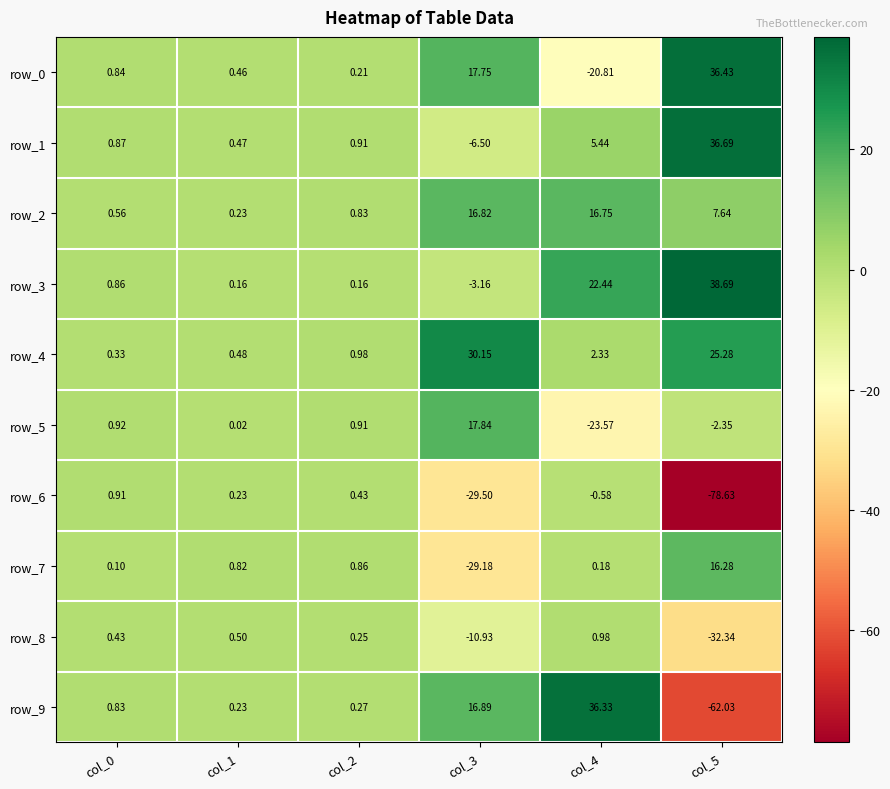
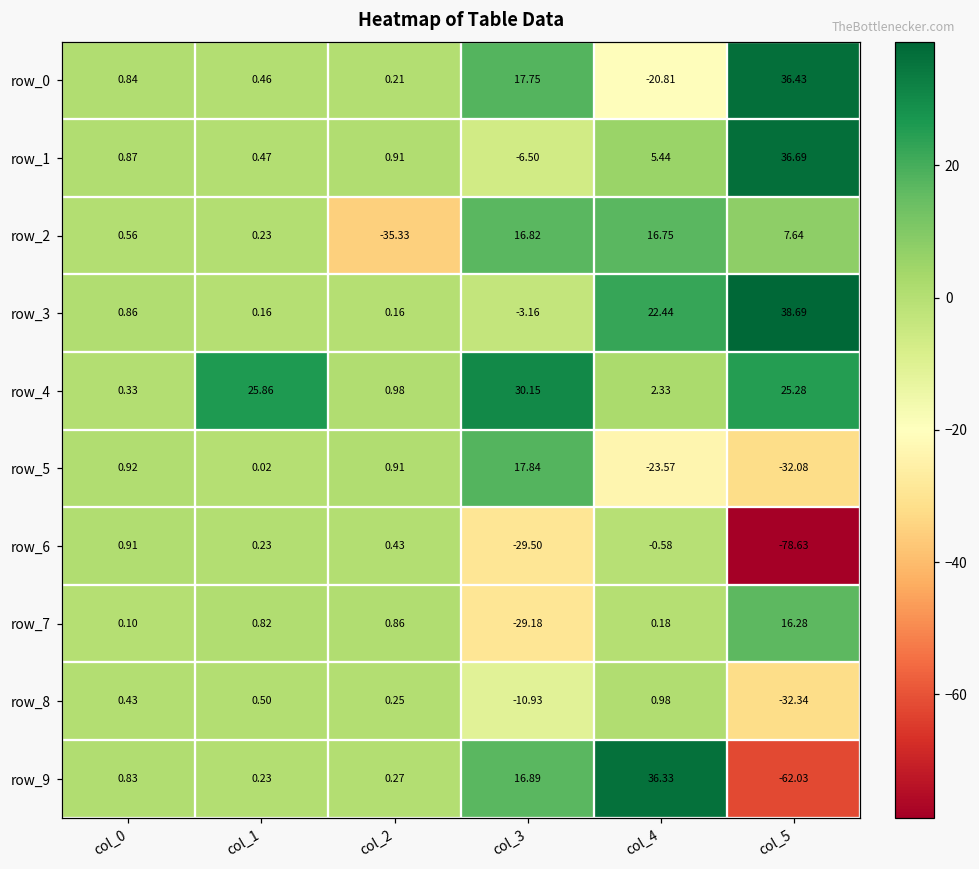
  {
    "row_0": {
      "col_0": 0.84,
      "col_1": 0.46,
      "col_2": 0.21,
      "col_3": 17.75,
      "col_4": -20.81,
      "col_5": 36.43
    },
    "row_1": {
      "col_0": 0.87,
      "col_1": 0.47,
      "col_2": 0.91,
      "col_3": -6.50,
      "col_4": 5.44,
      "col_5": 36.69
    },
    "row_2": {
      "col_0": 0.56,
      "col_1": 0.23,
-     "col_2": 0.83,
+     "col_2": -35.33,
      "col_3": 16.82,
      "col_4": 16.75,
      "col_5": 7.64
    },
    "row_3": {
      "col_0": 0.86,
      "col_1": 0.16,
      "col_2": 0.16,
      "col_3": -3.16,
      "col_4": 22.44,
      "col_5": 38.69
    },
    "row_4": {
      "col_0": 0.33,
-     "col_1": 0.48,
+     "col_1": 25.86,
      "col_2": 0.98,
      "col_3": 30.15,
      "col_4": 2.33,
      "col_5": 25.28
    },
    "row_5": {
      "col_0": 0.92,
      "col_1": 0.02,
      "col_2": 0.91,
      "col_3": 17.84,
      "col_4": -23.57,
-     "col_5": -2.35
+     "col_5": -32.08
    },
    "row_6": {
      "col_0": 0.91,
      "col_1": 0.23,
      "col_2": 0.43,
      "col_3": -29.50,
      "col_4": -0.58,
      "col_5": -78.63
    },
    "row_7": {
      "col_0": 0.10,
      "col_1": 0.82,
      "col_2": 0.86,
      "col_3": -29.18,
      "col_4": 0.18,
      "col_5": 16.28
    },
    "row_8": {
      "col_0": 0.43,
      "col_1": 0.50,
      "col_2": 0.25,
      "col_3": -10.93,
      "col_4": 0.98,
      "col_5": -32.34
    },
    "row_9": {
      "col_0": 0.83,
      "col_1": 0.23,
      "col_2": 0.27,
      "col_3": 16.89,
      "col_4": 36.33,
      "col_5": -62.03
    }
  }
